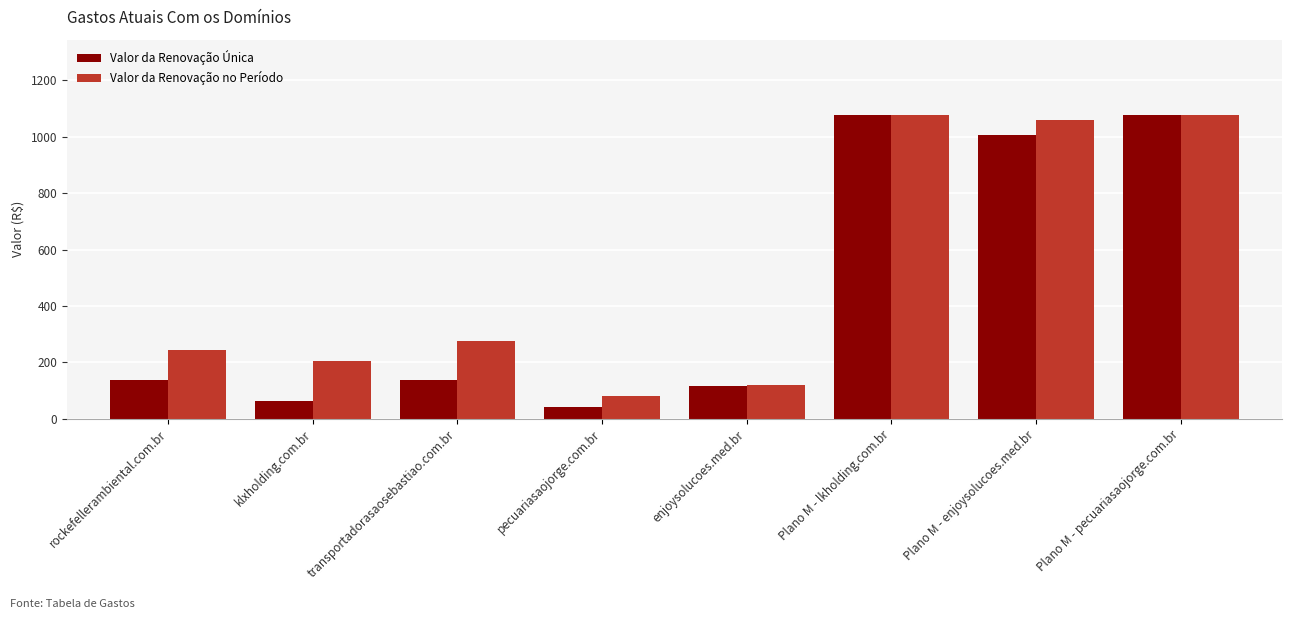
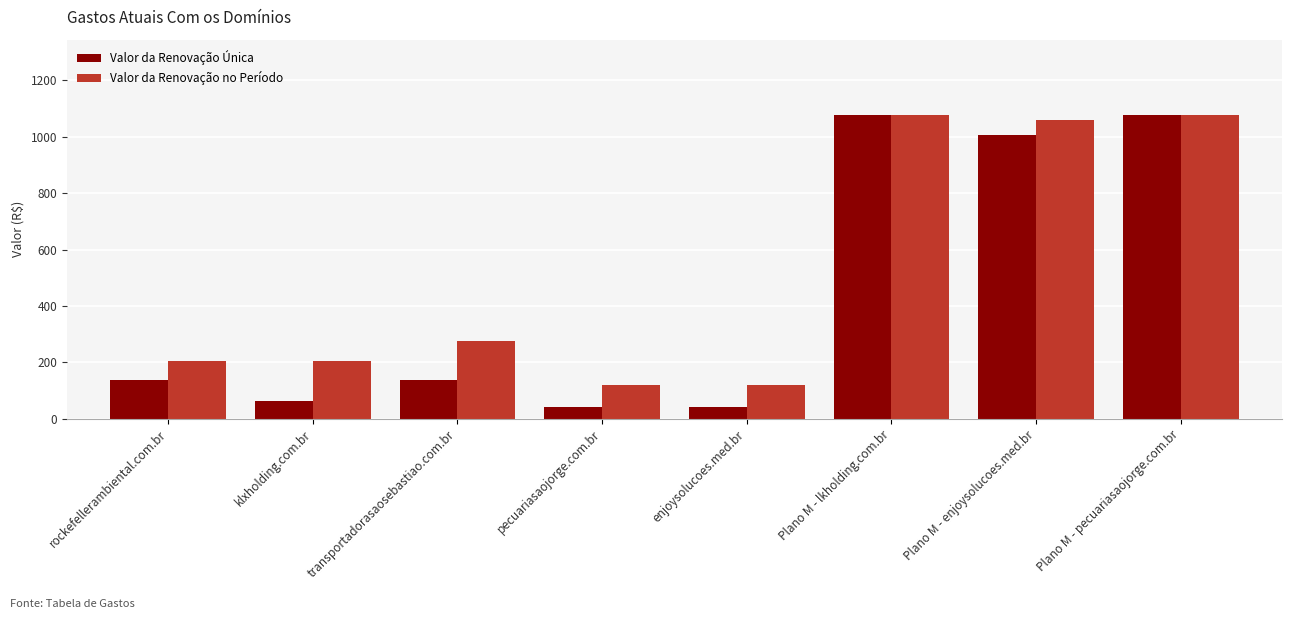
  {
    "Valor da Renovação Única": {
      "rockefellerambiental.com.br": 140,
      "klxholding.com.br": 60,
      "transportadorasaosebastiao.com.br": 140,
      "pecuariasaojorge.com.br": 40,
-     "enjoysolucoes.med.br": 120,
+     "enjoysolucoes.med.br": 40,
      "Plano M - lkholding.com.br": 1080,
      "Plano M - enjoysolucoes.med.br": 1010,
      "Plano M - pecuariasaojorge.com.br": 1080
    },
    "Valor da Renovação no Período": {
-     "rockefellerambiental.com.br": 240,
+     "rockefellerambiental.com.br": 200,
      "klxholding.com.br": 200,
      "transportadorasaosebastiao.com.br": 280,
-     "pecuariasaojorge.com.br": 80,
+     "pecuariasaojorge.com.br": 120,
      "enjoysolucoes.med.br": 120,
      "Plano M - lkholding.com.br": 1080,
      "Plano M - enjoysolucoes.med.br": 1060,
      "Plano M - pecuariasaojorge.com.br": 1080
    }
  }
